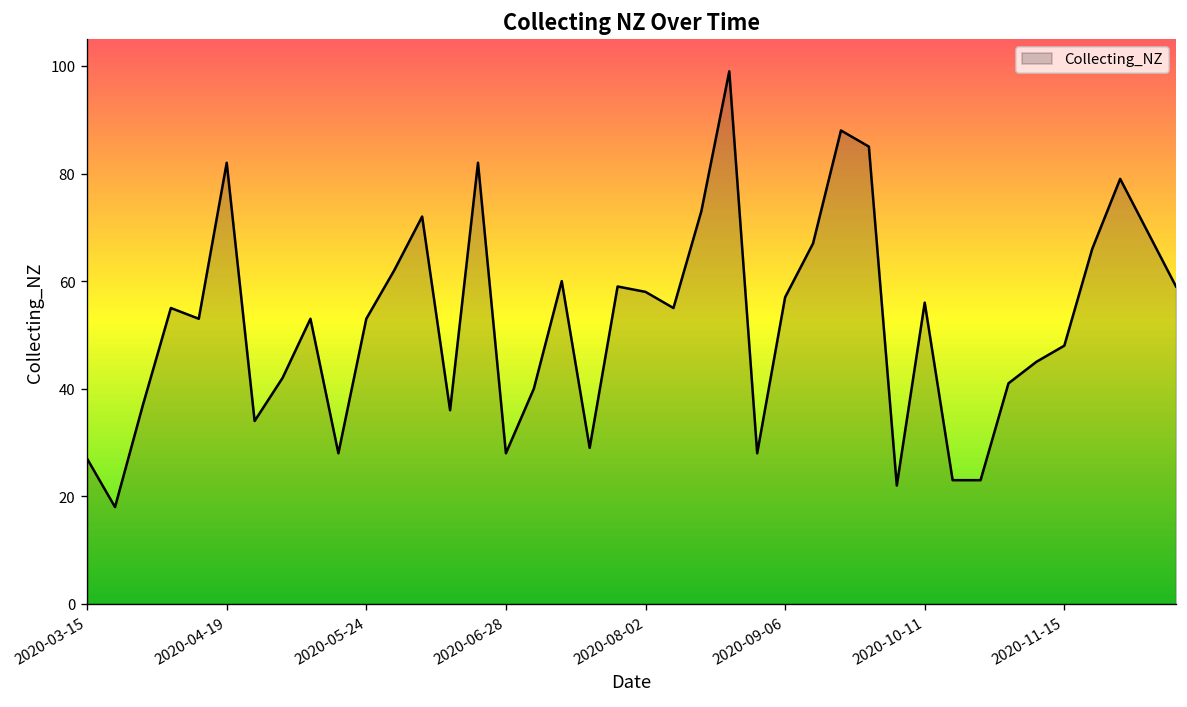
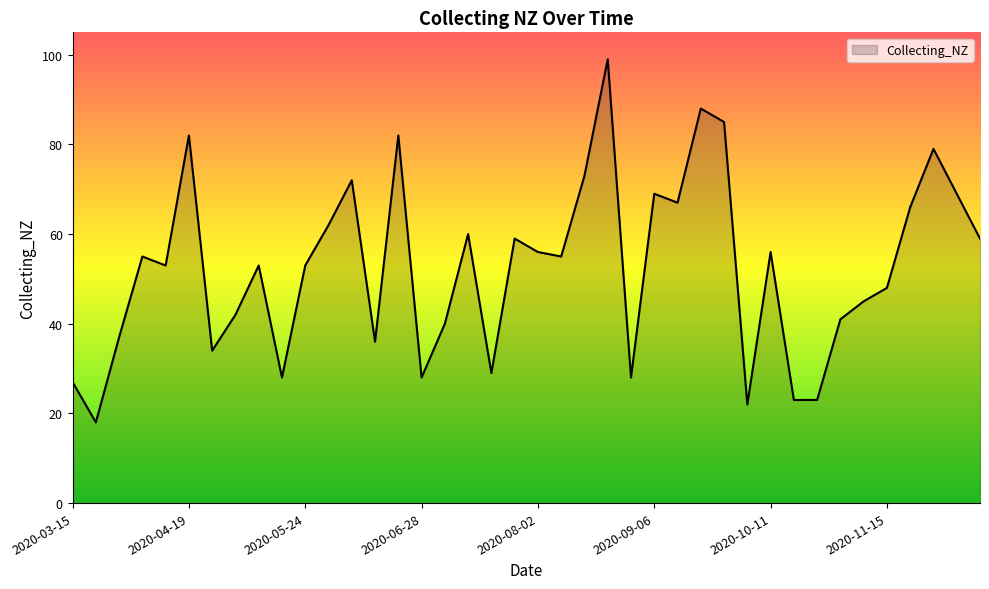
  {
    "2020-03-15": 27,
    "2020-04-19": 82,
    "2020-05-24": 53,
    "2020-06-28": 28,
-   "2020-08-02": 58,
-   "2020-09-06": 57,
+   "2020-08-02": 56,
+   "2020-09-06": 69,
    "2020-10-11": 56,
    "2020-11-15": 48
  }
